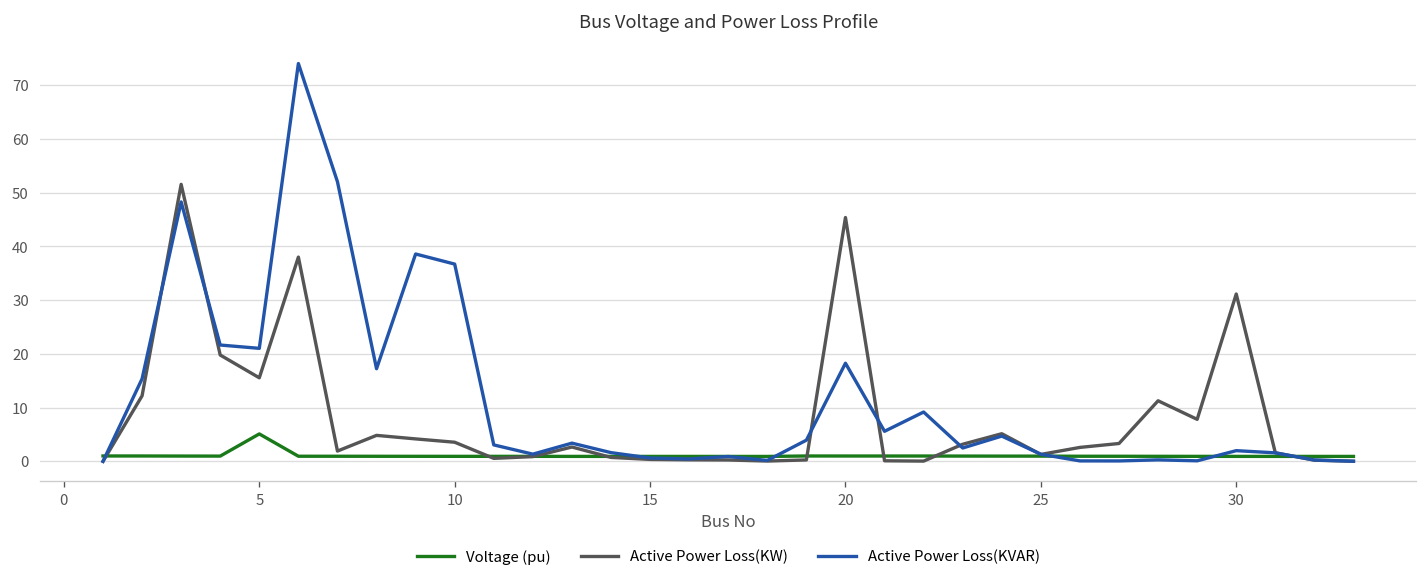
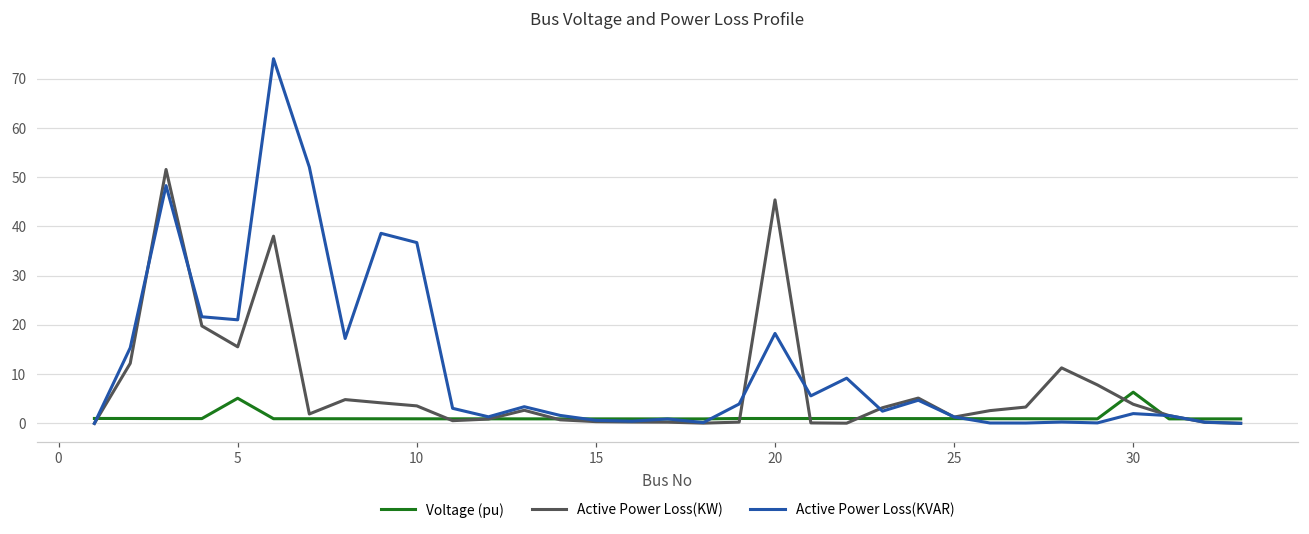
  {
    "Voltage (pu)": {
      "5": 5,
      "10": 1,
      "20": 1,
-     "30": 1
+     "30": 6
    },
    "Active Power Loss(KW)": {
      "5": 16,
      "10": 4,
      "20": 45,
-     "30": 31
+     "30": 4
    },
    "Active Power Loss(KVAR)": {
      "5": 21,
      "10": 37,
      "20": 18,
      "30": 2
    }
  }
